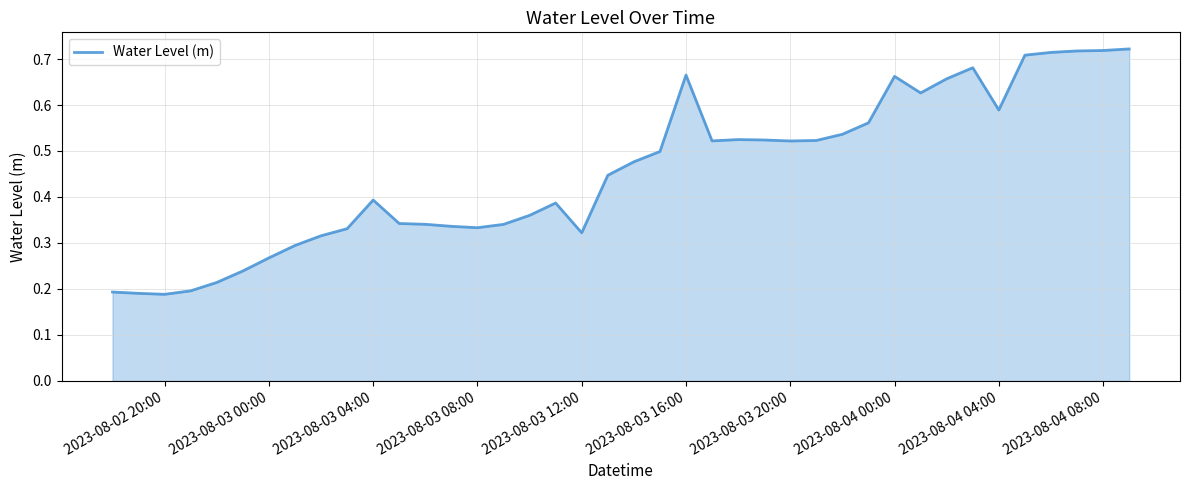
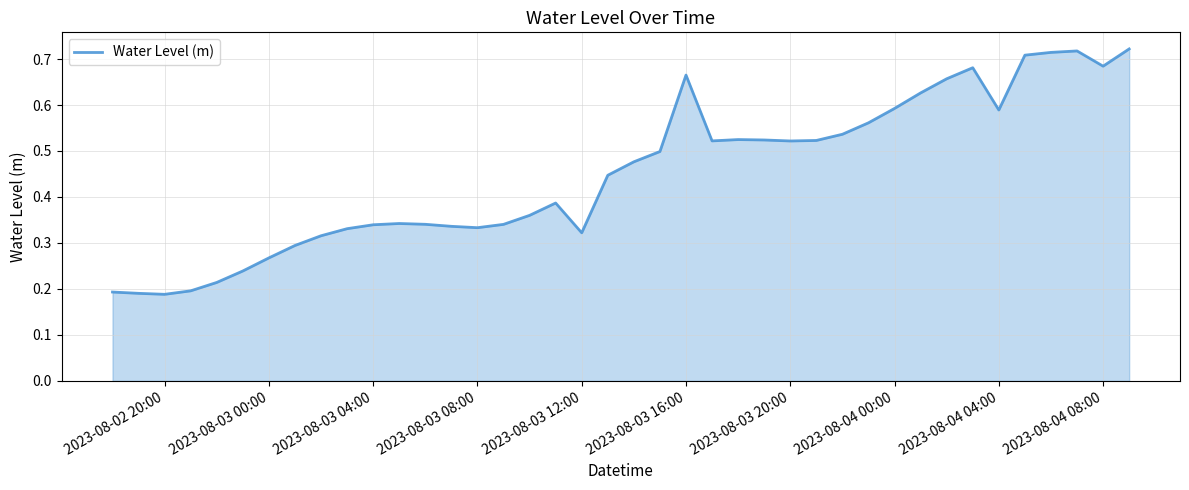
  {
    "2023-08-02 20:00": 0.19,
    "2023-08-03 00:00": 0.27,
-   "2023-08-03 04:00": 0.39,
+   "2023-08-03 04:00": 0.34,
    "2023-08-03 08:00": 0.33,
    "2023-08-03 12:00": 0.32,
    "2023-08-03 16:00": 0.67,
    "2023-08-03 20:00": 0.52,
-   "2023-08-04 00:00": 0.66,
+   "2023-08-04 00:00": 0.59,
    "2023-08-04 04:00": 0.59,
-   "2023-08-04 08:00": 0.72
+   "2023-08-04 08:00": 0.68
  }
